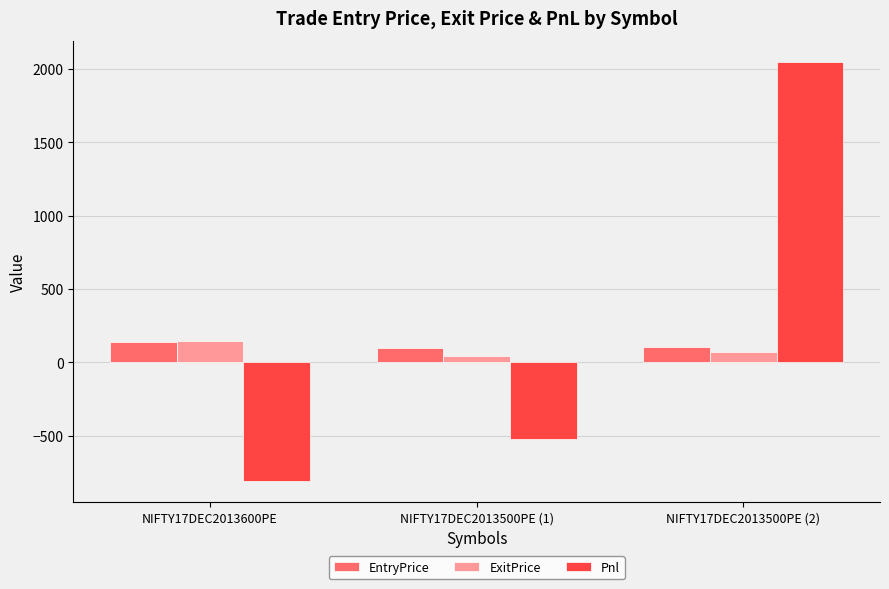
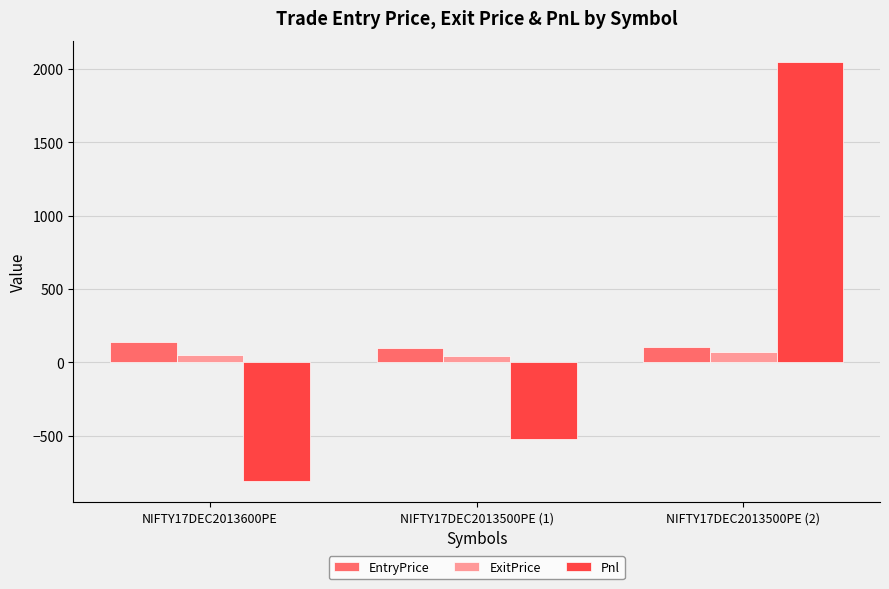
  {
    "ExitPrice": {
-     "NIFTY17DEC2013600PE": 150,
+     "NIFTY17DEC2013600PE": 50,
      "NIFTY17DEC2013500PE (1)": 40,
      "NIFTY17DEC2013500PE (2)": 70
    }
  }
